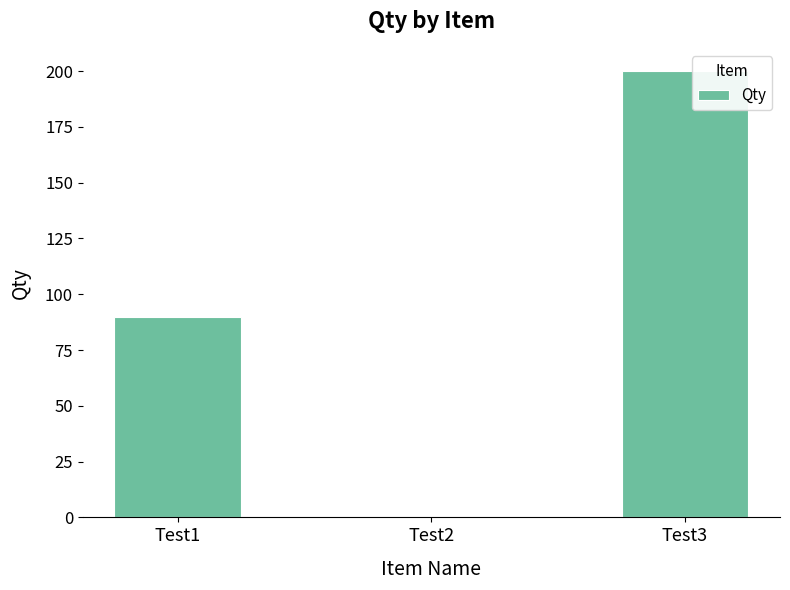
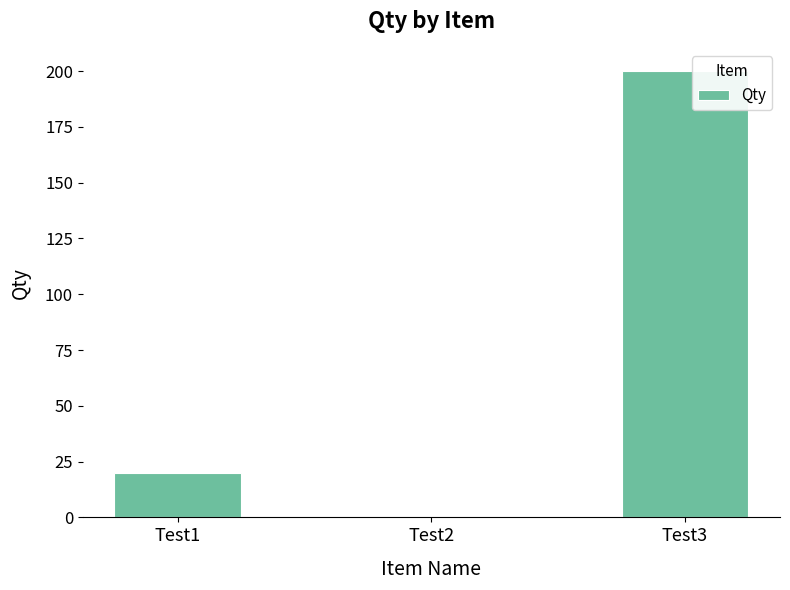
  {
-   "Test1": 90,
+   "Test1": 20,
    "Test2": 0,
    "Test3": 200
  }
